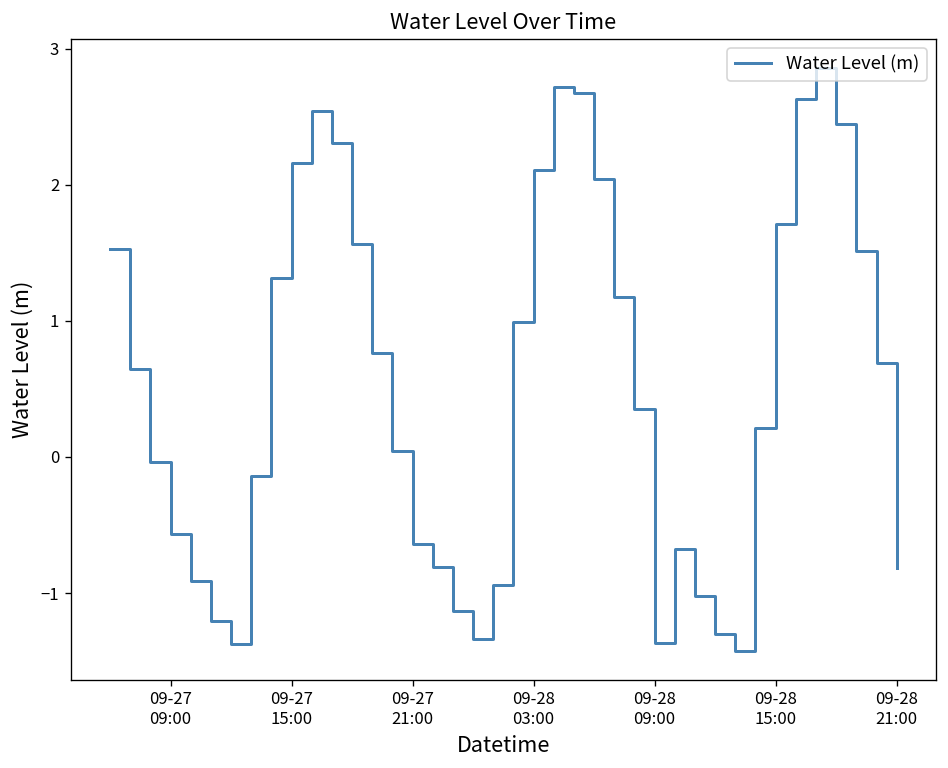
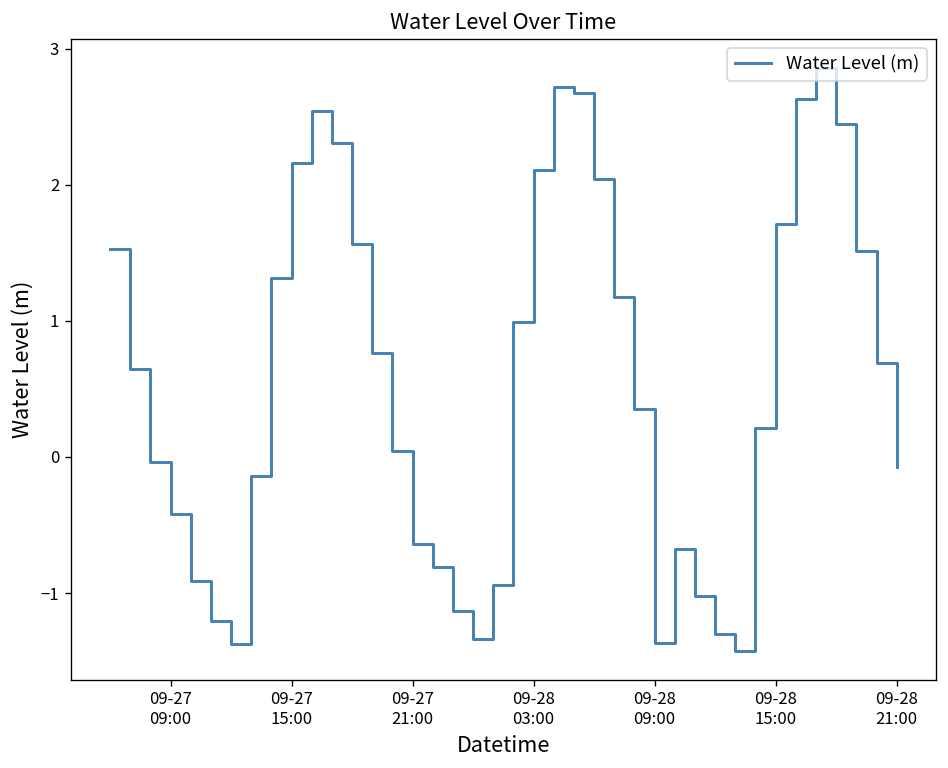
  {
-   "09-27 09:00": -0.56,
+   "09-27 09:00": -0.42,
    "09-27 15:00": 2.16,
    "09-27 21:00": -0.64,
    "09-28 03:00": 2.11,
    "09-28 09:00": -1.37,
    "09-28 15:00": 1.72,
-   "09-28 21:00": -0.82
+   "09-28 21:00": -0.07
  }
